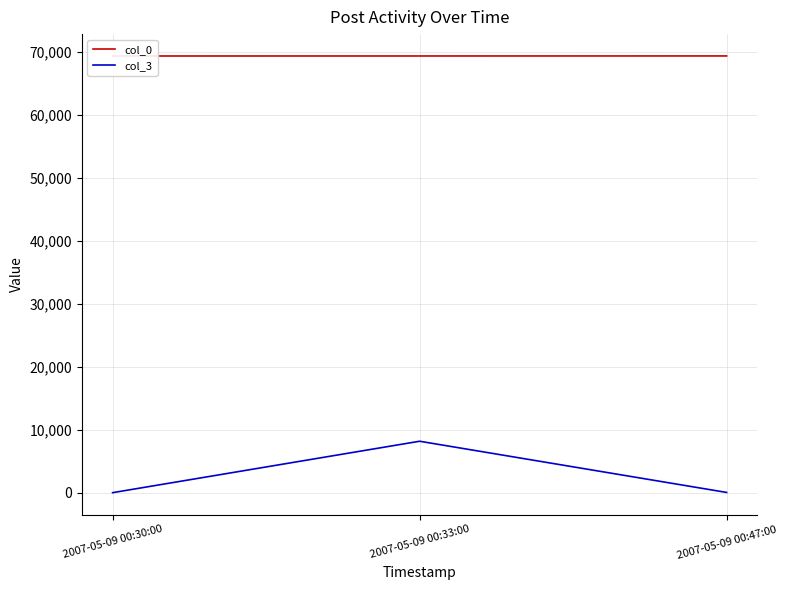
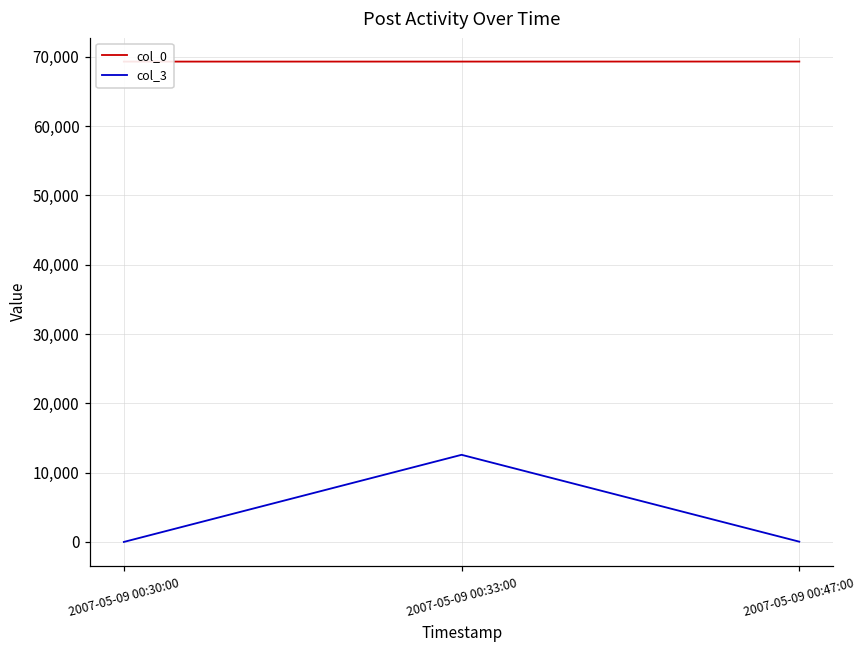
  {
    "col_0": {
      "2007-05-09 00:33:00": "69,000",
      "2007-05-09 00:47:00": "69,000"
    },
    "col_3": {
      "2007-05-09 00:30:00": "0",
-     "2007-05-09 00:33:00": "8,000",
+     "2007-05-09 00:33:00": "13,000",
      "2007-05-09 00:47:00": "0"
    }
  }
